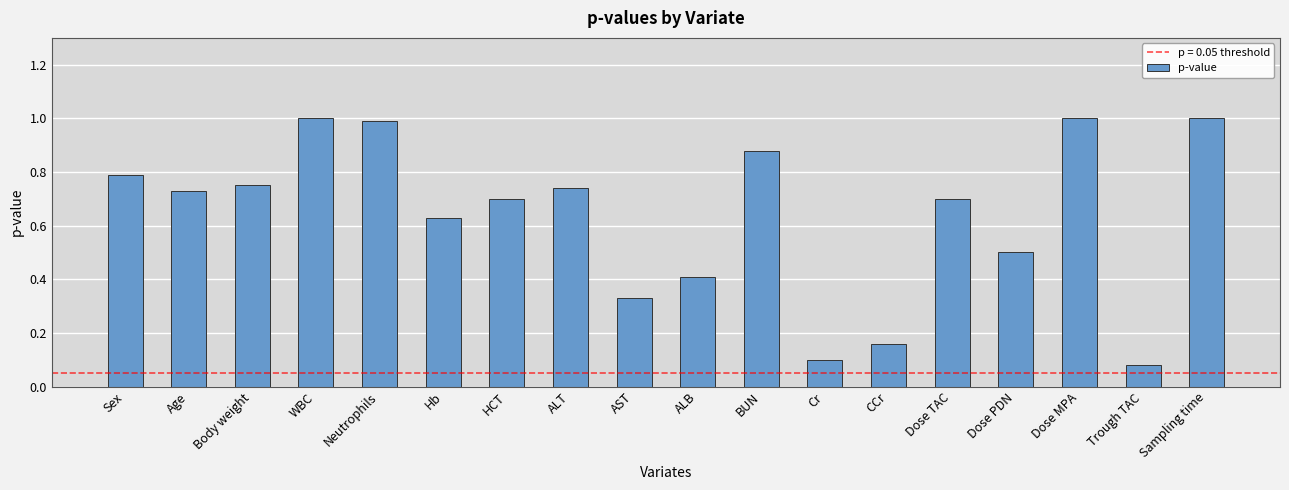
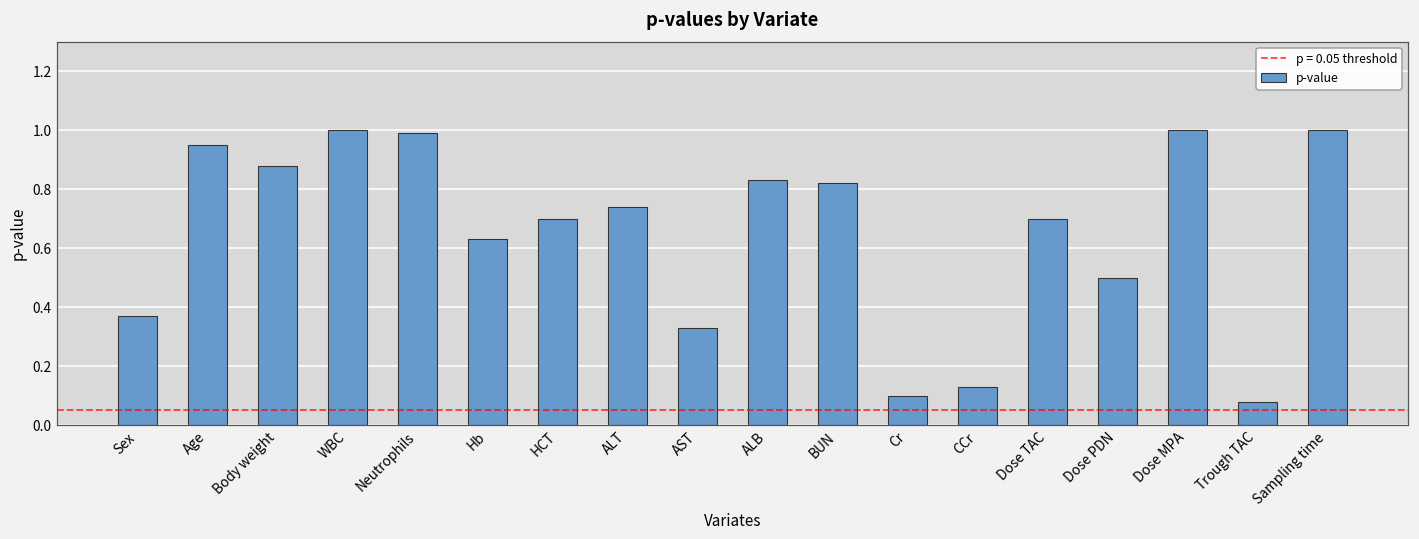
  {
-   "Sex": 0.79,
-   "Age": 0.73,
-   "Body weight": 0.75,
+   "Sex": 0.37,
+   "Age": 0.95,
+   "Body weight": 0.88,
    "WBC": 1.00,
    "Neutrophils": 0.99,
    "Hb": 0.63,
    "HCT": 0.70,
    "ALT": 0.74,
    "AST": 0.33,
-   "ALB": 0.41,
-   "BUN": 0.88,
+   "ALB": 0.83,
+   "BUN": 0.82,
    "Cr": 0.10,
-   "CCr": 0.16,
+   "CCr": 0.13,
    "Dose TAC": 0.70,
    "Dose PDN": 0.50,
    "Dose MPA": 1.00,
    "Trough TAC": 0.08,
    "Sampling time": 1.00
  }
